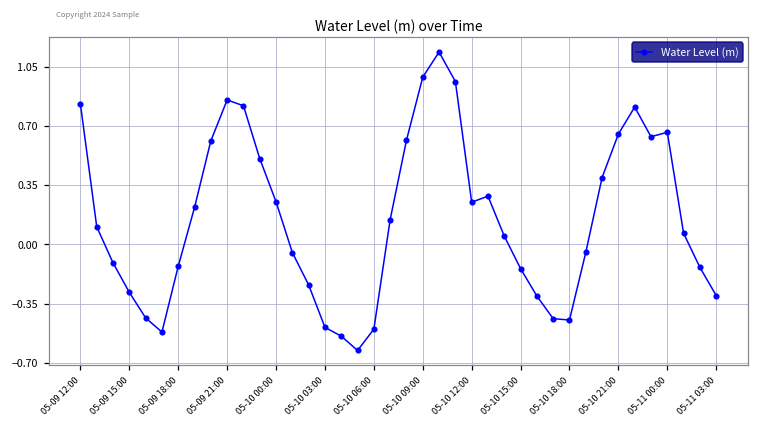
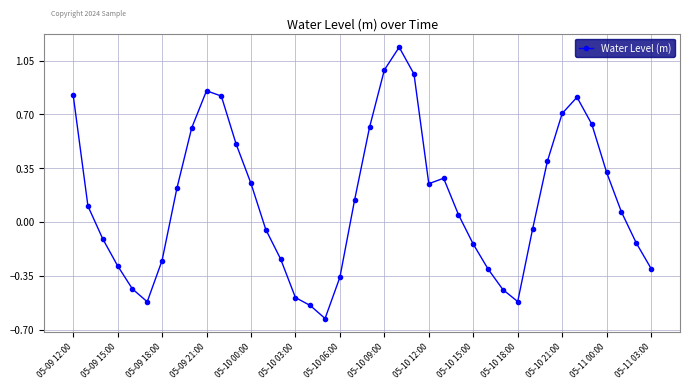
  {
    "05-09 12:00": 0.83,
    "05-09 15:00": -0.28,
-   "05-09 18:00": -0.13,
+   "05-09 18:00": -0.25,
    "05-09 21:00": 0.85,
    "05-10 00:00": 0.25,
    "05-10 03:00": -0.49,
-   "05-10 06:00": -0.50,
+   "05-10 06:00": -0.36,
    "05-10 09:00": 0.99,
    "05-10 12:00": 0.25,
    "05-10 15:00": -0.14,
-   "05-10 18:00": -0.45,
-   "05-10 21:00": 0.65,
-   "05-11 00:00": 0.66,
+   "05-10 18:00": -0.52,
+   "05-10 21:00": 0.71,
+   "05-11 00:00": 0.32,
    "05-11 03:00": -0.30
  }
